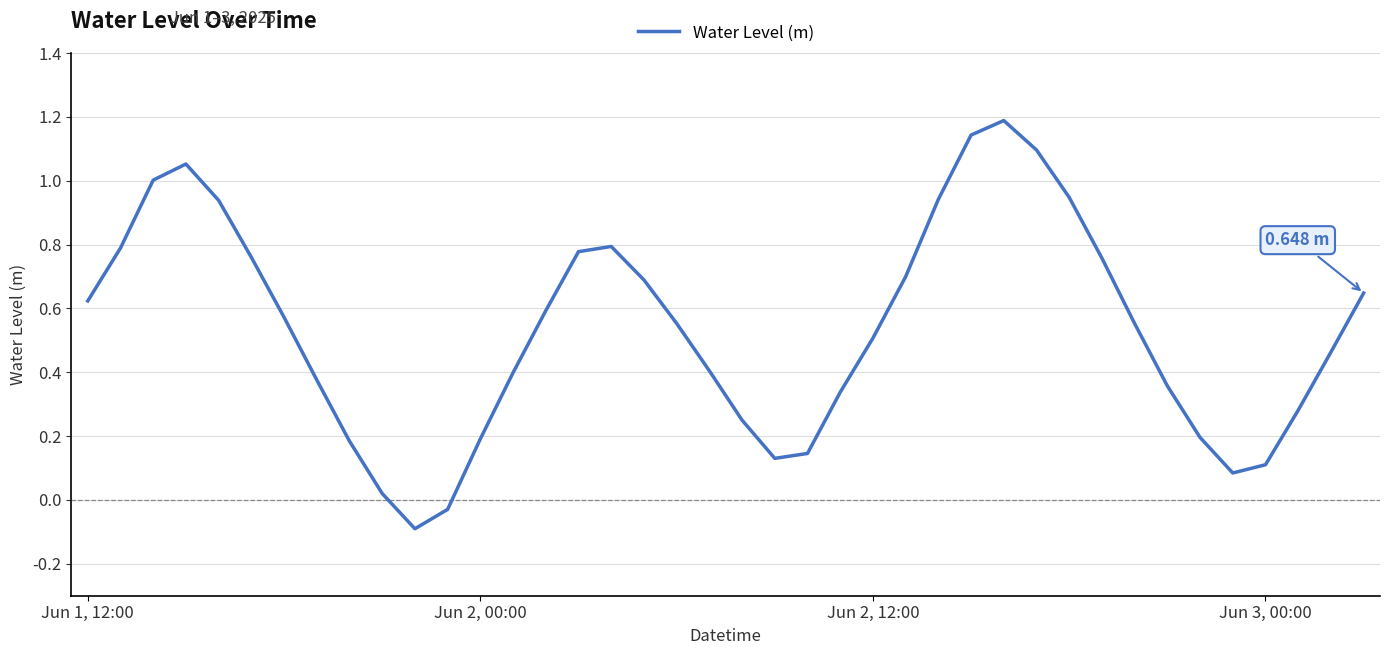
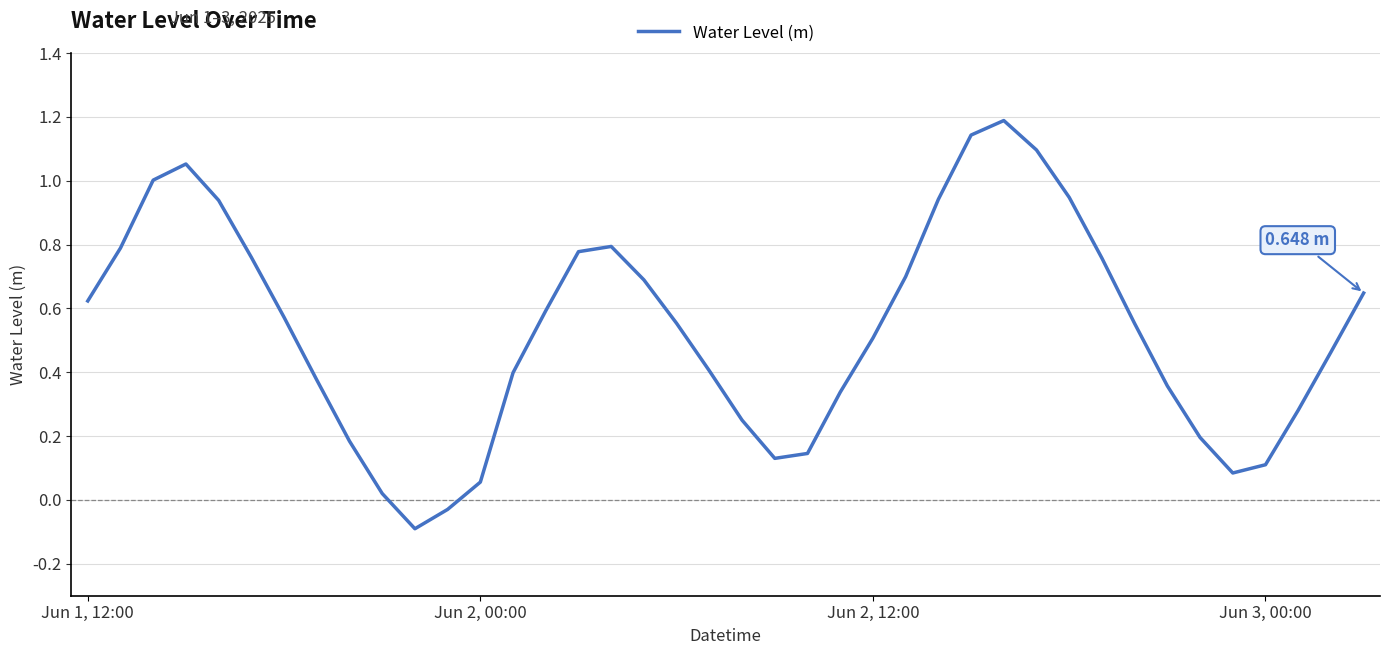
  {
    "Jun 1, 12:00": 0.62,
-   "Jun 2, 00:00": 0.19,
+   "Jun 2, 00:00": 0.06,
    "Jun 2, 12:00": 0.51,
    "Jun 3, 00:00": 0.11
  }
